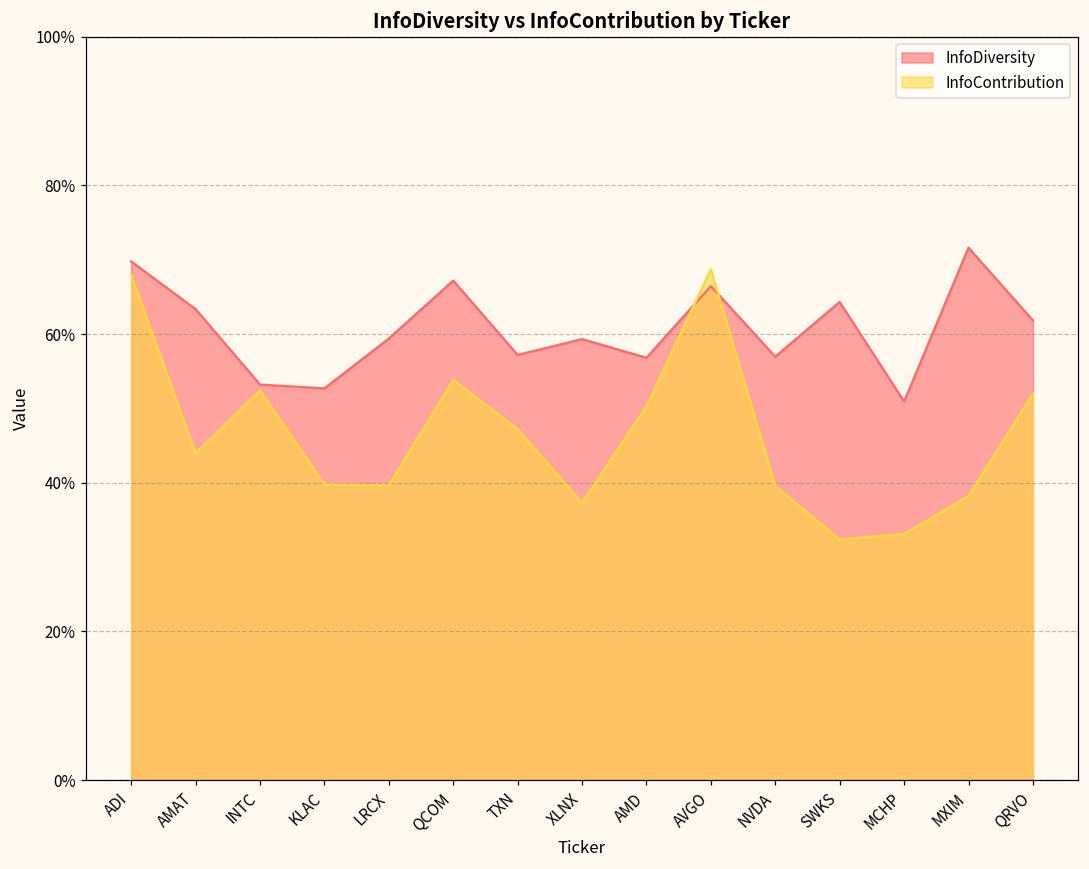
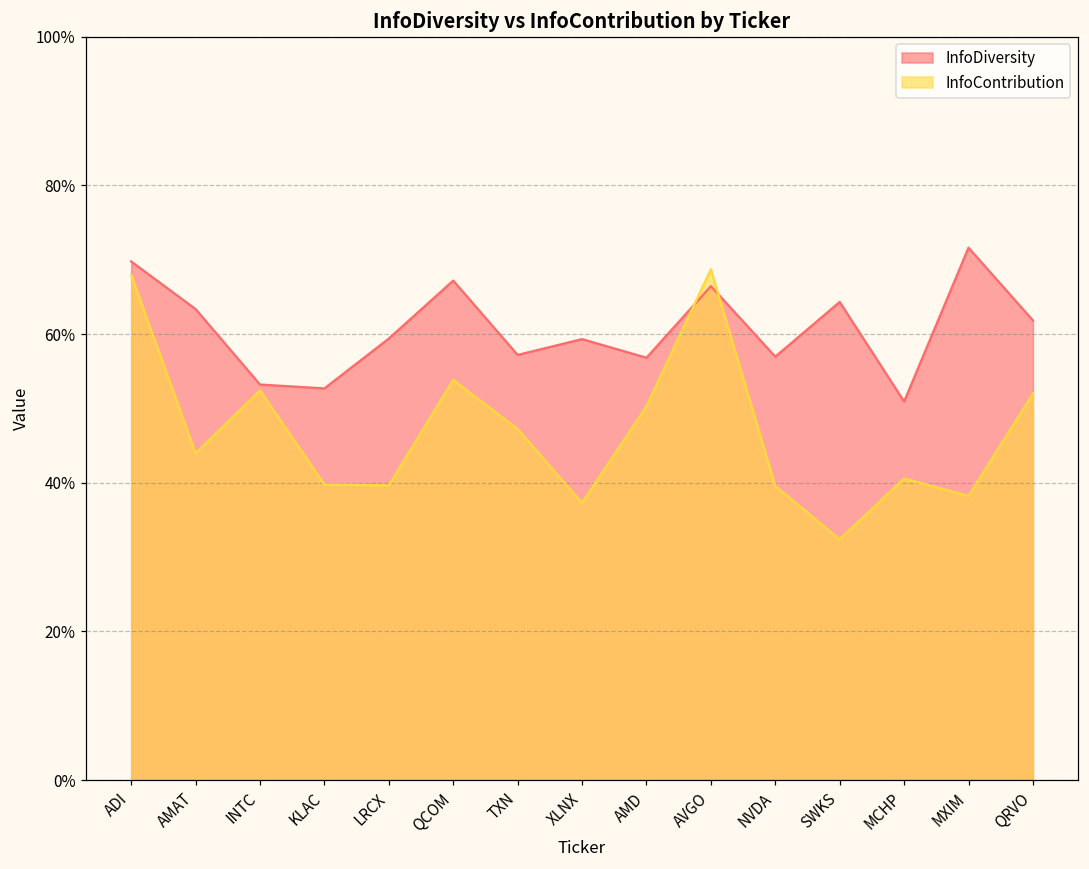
  {
    "InfoDiversity": {
      "ADI": "70%",
      "AMAT": "63%",
      "INTC": "53%",
      "KLAC": "53%",
      "LRCX": "59%",
      "QCOM": "67%",
      "TXN": "57%",
      "XLNX": "59%",
      "AMD": "57%",
      "AVGO": "66%",
      "NVDA": "57%",
      "SWKS": "64%",
      "MCHP": "51%",
      "MXIM": "72%",
      "QRVO": "62%"
    },
    "InfoContribution": {
      "ADI": "68%",
      "AMAT": "44%",
      "INTC": "52%",
      "KLAC": "40%",
      "LRCX": "40%",
      "QCOM": "54%",
      "TXN": "47%",
      "XLNX": "37%",
      "AMD": "50%",
      "AVGO": "69%",
      "NVDA": "40%",
      "SWKS": "32%",
-     "MCHP": "33%",
+     "MCHP": "41%",
      "MXIM": "38%",
      "QRVO": "52%"
    }
  }
